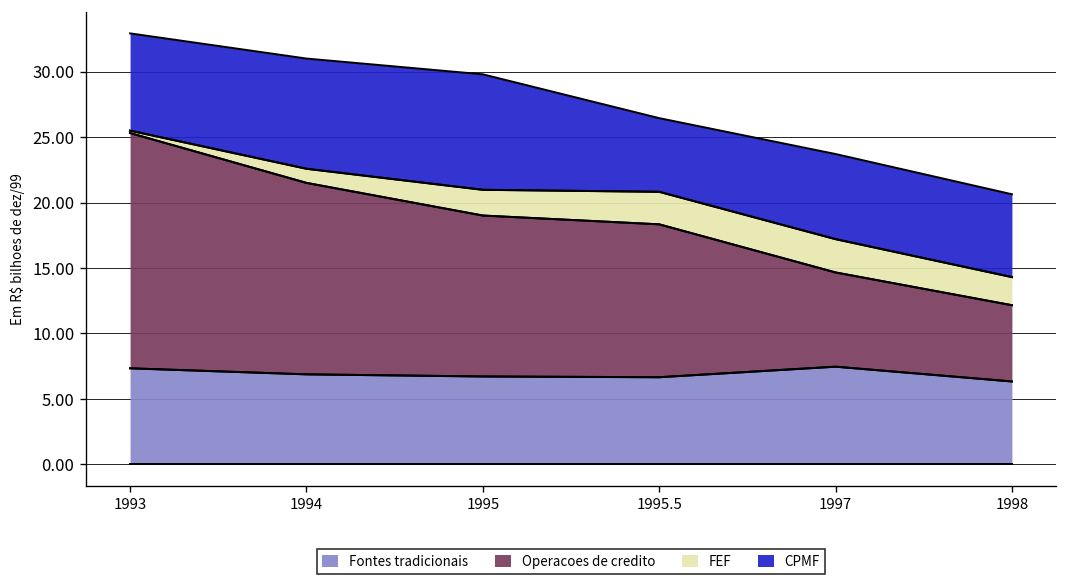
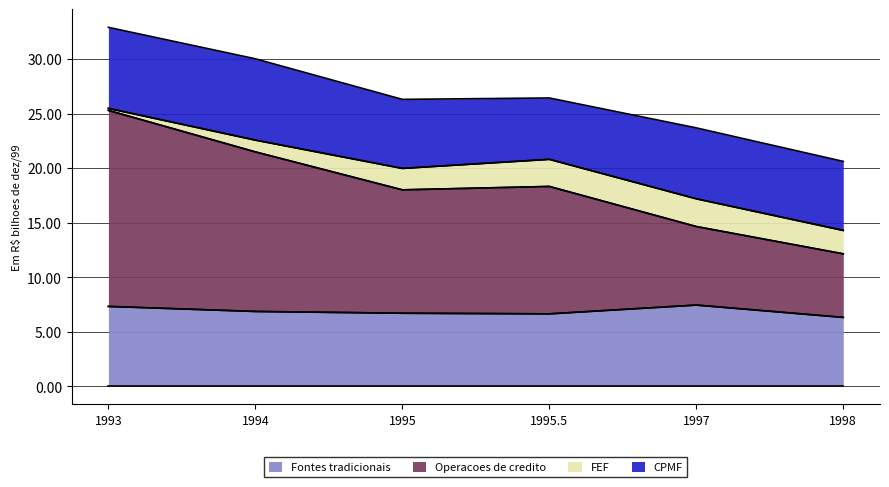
  {
    "Fontes tradicionais": {
      "1993": 7.3,
      "1994": 6.9,
      "1995": 6.7,
      "1995.5": 6.7,
      "1997": 7.5,
      "1998": 6.3
    },
    "Operacoes de credito": {
      "1994": 14.6,
-     "1995": 12.3,
+     "1995": 11.3,
      "1995.5": 11.7,
      "1997": 7.2,
      "1998": 5.8
    },
    "FEF": {
      "1994": 1.1,
      "1995": 2.0,
      "1995.5": 2.5,
      "1997": 2.5,
      "1998": 2.1
    },
    "CPMF": {
      "1993": 7.4,
-     "1994": 8.4,
-     "1995": 8.8,
+     "1994": 7.5,
+     "1995": 6.3,
      "1995.5": 5.6,
      "1997": 6.5,
      "1998": 6.3
    }
  }
